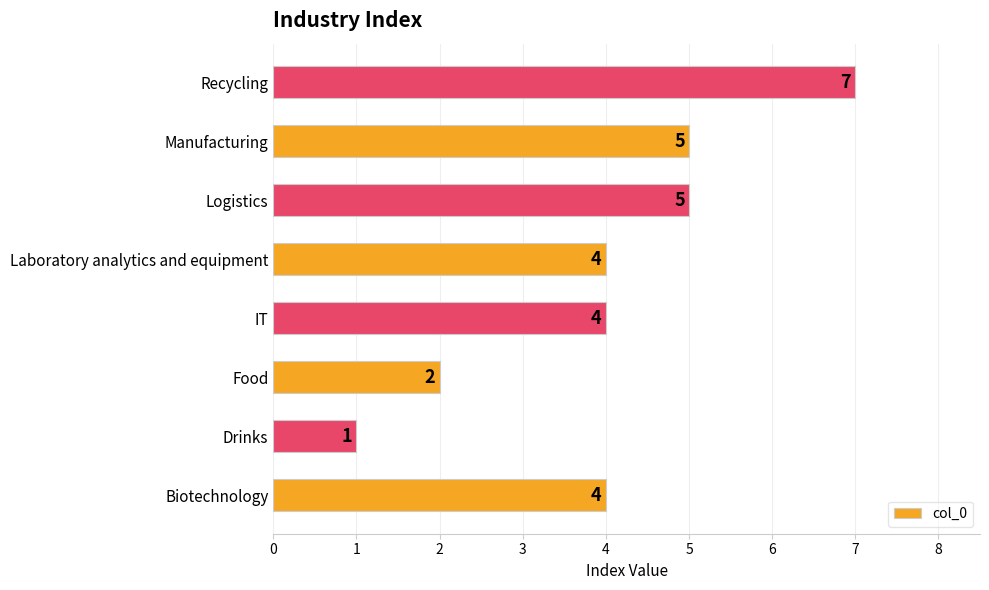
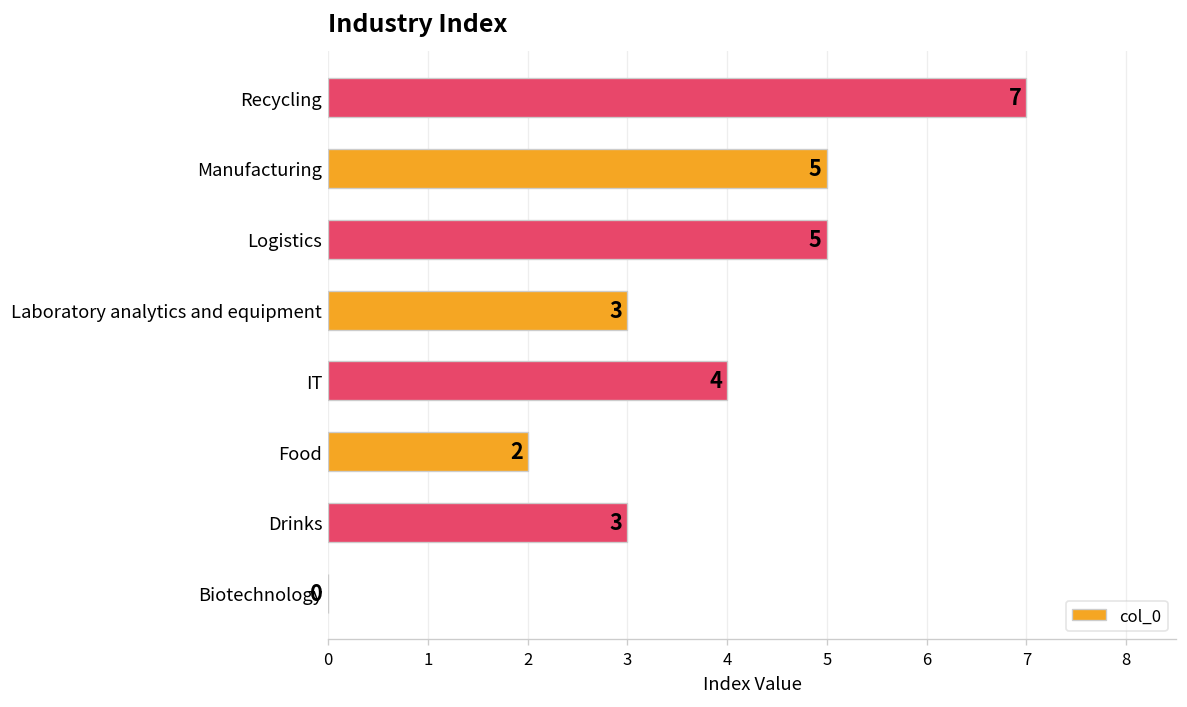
  {
    "Recycling": 7,
    "Manufacturing": 5,
    "Logistics": 5,
-   "Laboratory analytics and equipment": 4,
+   "Laboratory analytics and equipment": 3,
    "IT": 4,
    "Food": 2,
-   "Drinks": 1,
-   "Biotechnology": 4
+   "Drinks": 3,
+   "Biotechnology": 0
  }
